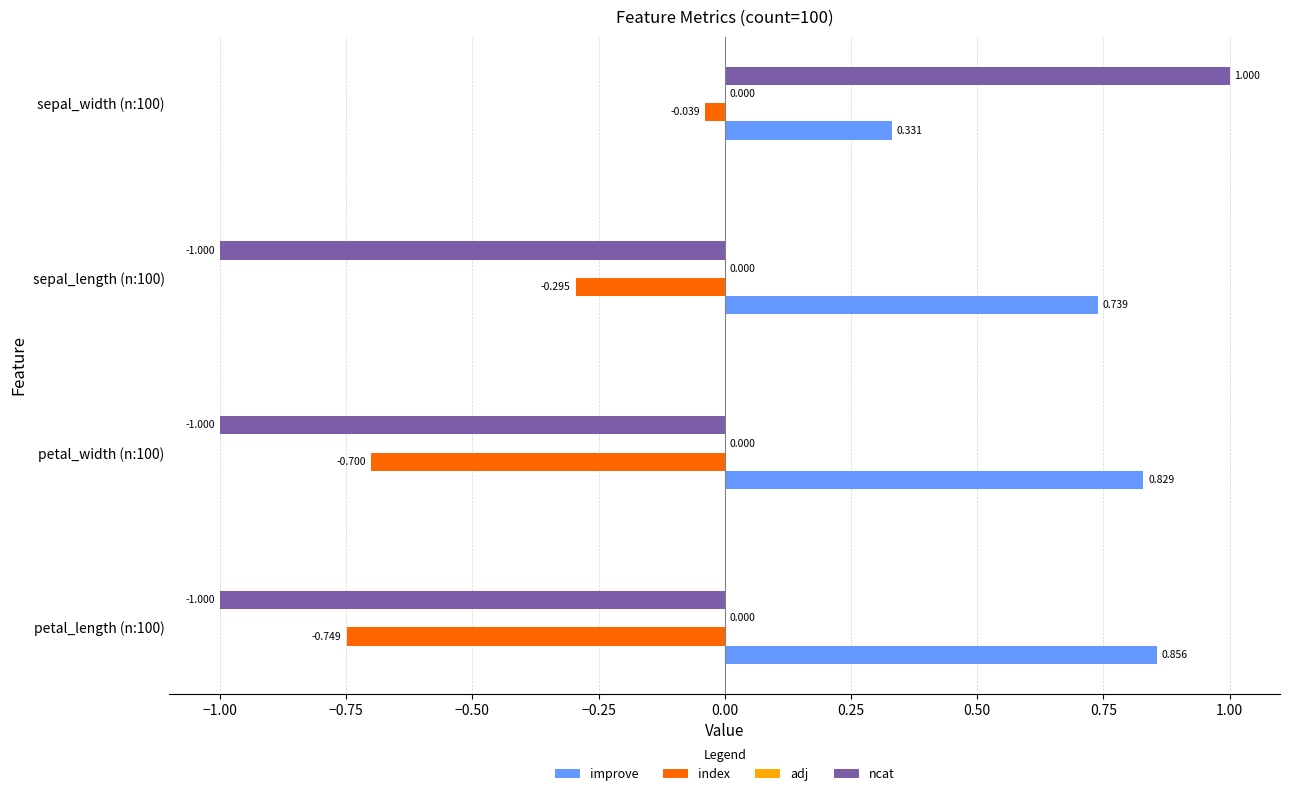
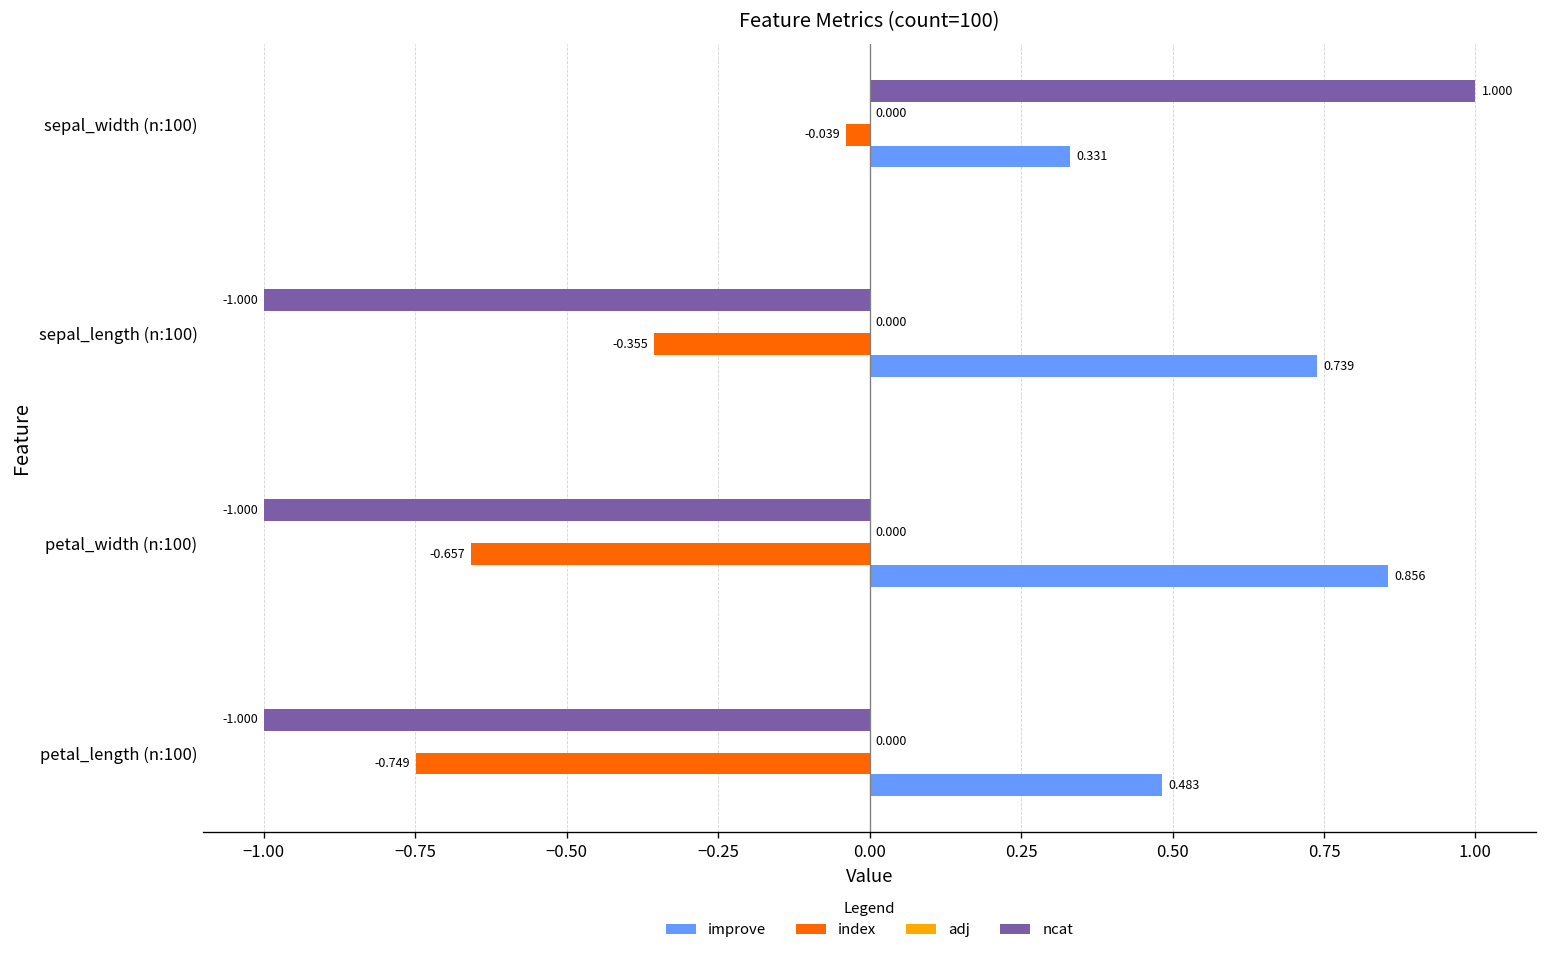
  {
    "improve": {
      "sepal_width (n:100)": 0.331,
      "sepal_length (n:100)": 0.739,
-     "petal_width (n:100)": 0.829,
-     "petal_length (n:100)": 0.856
+     "petal_width (n:100)": 0.856,
+     "petal_length (n:100)": 0.483
    },
    "index": {
      "sepal_width (n:100)": -0.039,
-     "sepal_length (n:100)": -0.295,
-     "petal_width (n:100)": -0.700,
+     "sepal_length (n:100)": -0.355,
+     "petal_width (n:100)": -0.657,
      "petal_length (n:100)": -0.749
    },
    "adj": {
      "sepal_width (n:100)": 0.000,
      "sepal_length (n:100)": 0.000,
      "petal_width (n:100)": 0.000,
      "petal_length (n:100)": 0.000
    },
    "ncat": {
      "sepal_width (n:100)": 1.000,
      "sepal_length (n:100)": -1.000,
      "petal_width (n:100)": -1.000,
      "petal_length (n:100)": -1.000
    }
  }
